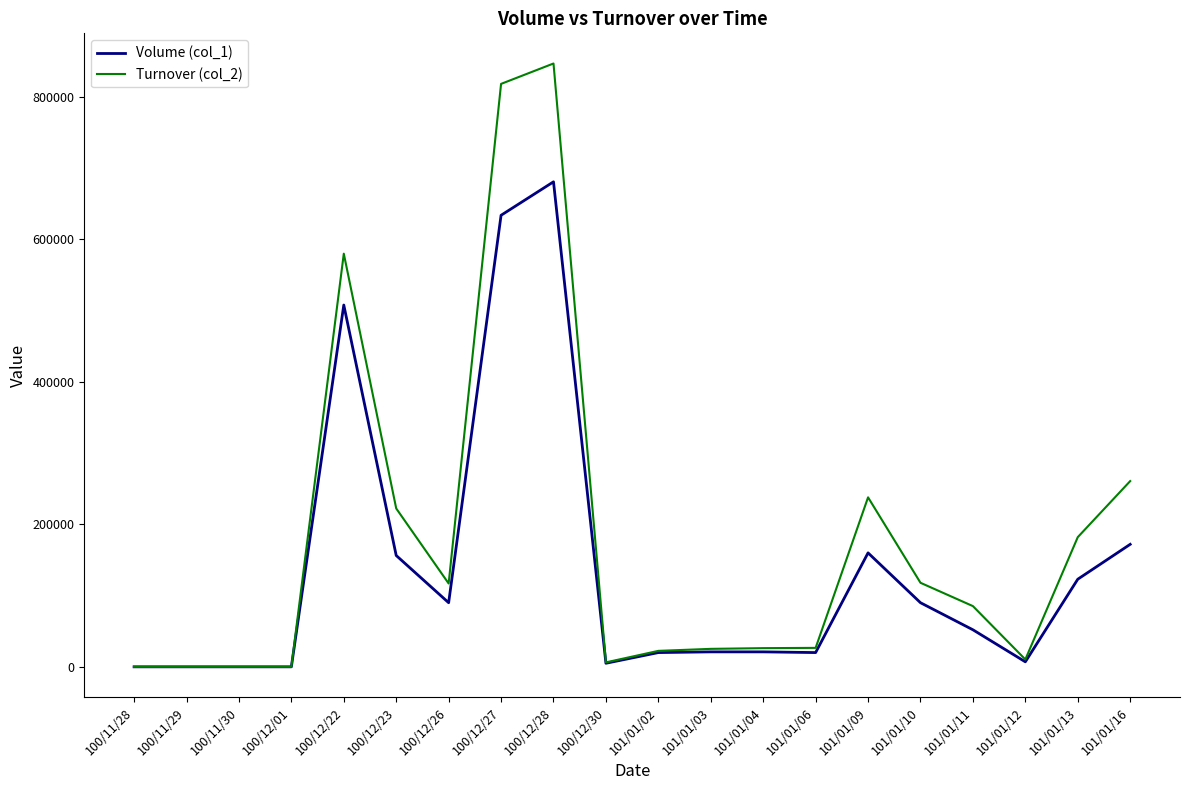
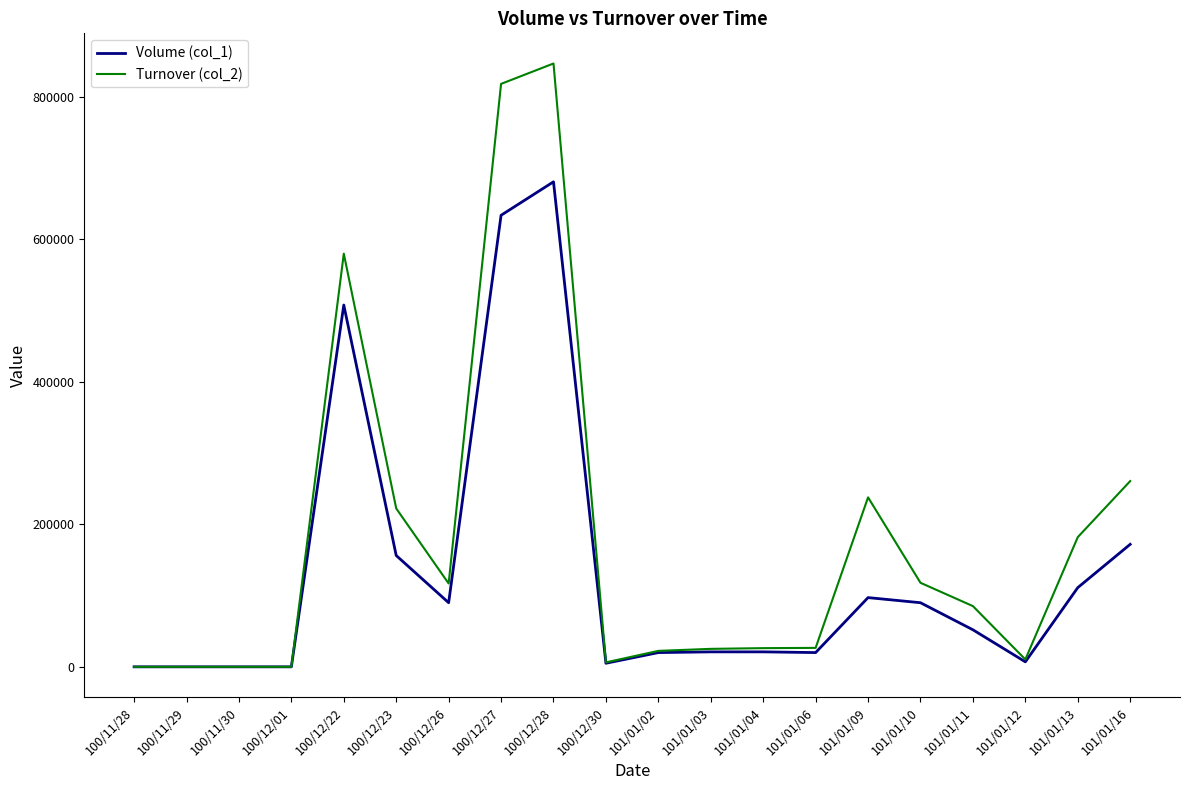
  {
    "Volume (col_1)": {
      "100/12/22": 510000,
      "100/12/23": 160000,
      "100/12/26": 90000,
      "100/12/27": 630000,
      "100/12/28": 680000,
      "101/01/03": 20000,
      "101/01/04": 20000,
      "101/01/06": 20000,
-     "101/01/09": 160000,
+     "101/01/09": 100000,
      "101/01/10": 90000,
      "101/01/11": 50000,
-     "101/01/13": 120000,
+     "101/01/13": 110000,
      "101/01/16": 170000
    },
    "Turnover (col_2)": {
      "100/12/22": 580000,
      "100/12/23": 220000,
      "100/12/26": 120000,
      "100/12/27": 820000,
      "100/12/28": 850000,
      "101/01/03": 30000,
      "101/01/04": 30000,
      "101/01/06": 30000,
      "101/01/09": 240000,
      "101/01/10": 120000,
      "101/01/11": 90000,
      "101/01/13": 180000,
      "101/01/16": 260000
    }
  }
